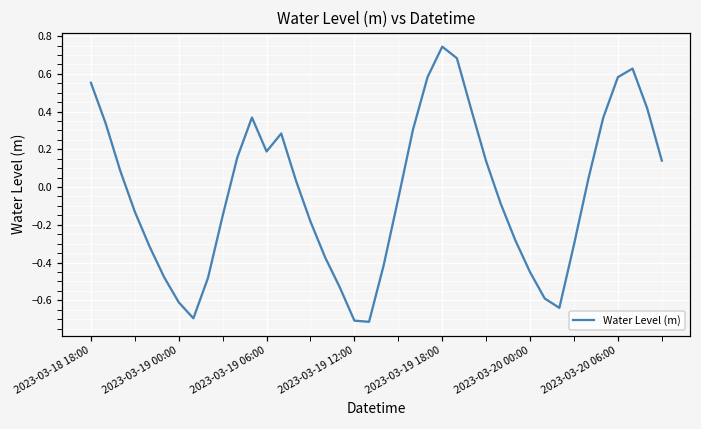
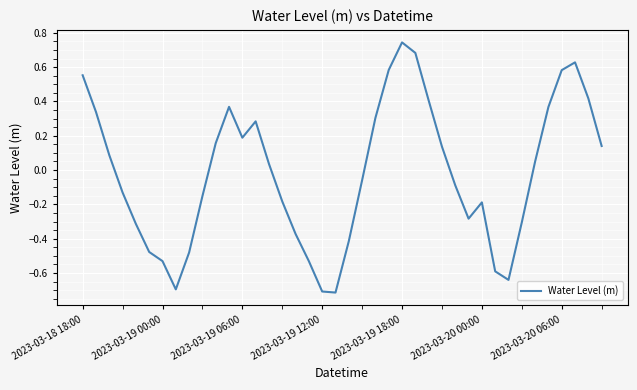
  {
    "2023-03-18 18:00": 0.55,
-   "2023-03-19 00:00": -0.61,
+   "2023-03-19 00:00": -0.53,
    "2023-03-19 06:00": 0.19,
    "2023-03-19 12:00": -0.71,
    "2023-03-19 18:00": 0.74,
-   "2023-03-20 00:00": -0.45,
+   "2023-03-20 00:00": -0.19,
    "2023-03-20 06:00": 0.58
  }
